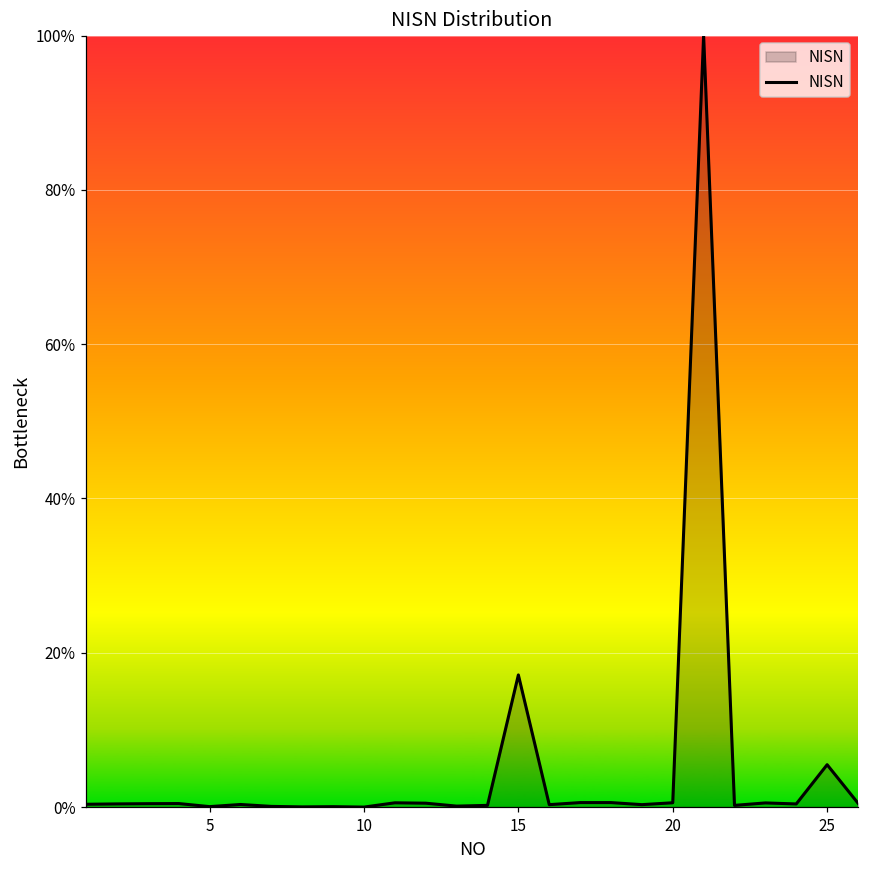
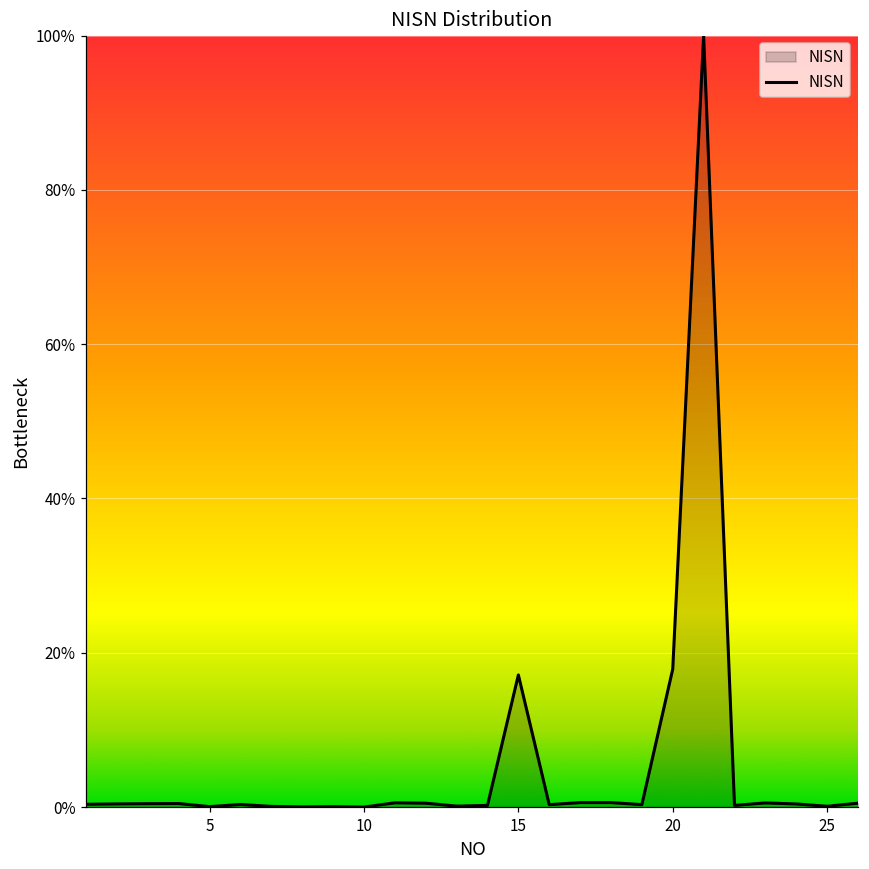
  {
    "5": "0%",
    "10": "0%",
    "15": "17%",
-   "20": "1%",
-   "25": "5%"
+   "20": "18%",
+   "25": "0%"
  }
